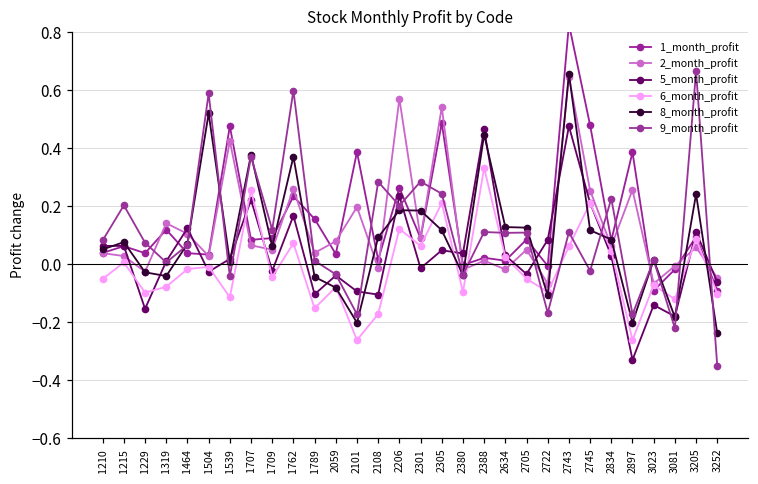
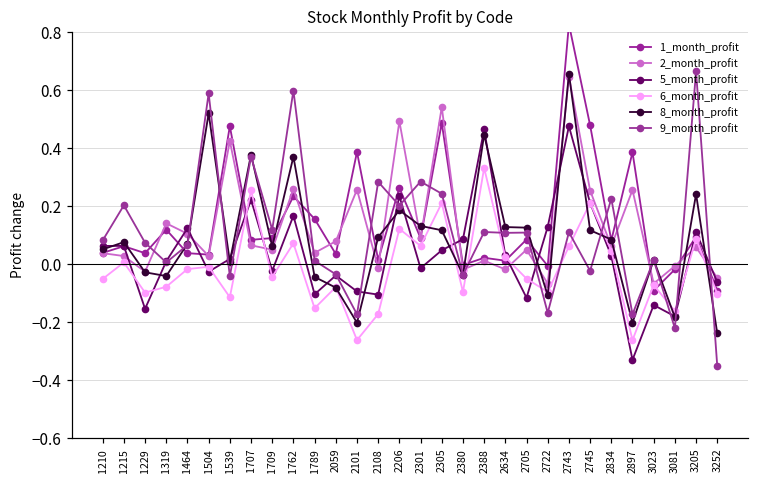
  {
    "2_month_profit": {
      "1215": 0.03,
      "1319": 0.14,
      "1464": 0.11,
      "1539": 0.43,
      "1707": 0.07,
      "1709": 0.05,
      "1762": 0.26,
      "1789": 0.04,
      "2059": 0.08,
-     "2101": 0.20,
+     "2101": 0.26,
      "2108": -0.01,
-     "2206": 0.57,
+     "2206": 0.49,
      "2305": 0.54,
      "2380": -0.02,
      "2388": 0.01,
      "2634": -0.02,
      "2705": 0.05,
      "2722": -0.07,
      "2743": 0.65,
      "2745": 0.25,
      "2834": 0.06,
      "2897": 0.26,
      "3081": -0.01,
      "3205": 0.06,
      "3252": -0.05
    },
    "5_month_profit": {
      "1210": 0.06,
      "1229": -0.15,
      "1464": 0.12,
      "1504": -0.03,
      "1707": 0.22,
      "1709": -0.02,
      "1762": 0.17,
      "1789": -0.10,
      "2101": -0.09,
      "2108": -0.11,
      "2206": 0.24,
      "2301": -0.01,
      "2305": 0.05,
-     "2380": 0.04,
+     "2380": 0.09,
      "2388": 0.47,
-     "2705": -0.03,
-     "2722": 0.08,
+     "2705": -0.12,
+     "2722": 0.13,
      "2743": 0.48,
      "2834": 0.03,
      "2897": -0.33,
      "3023": -0.14,
      "3205": 0.11,
      "3252": -0.06
    },
    "6_month_profit": {
      "1210": -0.05,
      "1215": 0.01,
      "1229": -0.10,
      "1319": -0.08,
      "1464": -0.02,
      "1504": -0.01,
      "1539": -0.11,
      "1707": 0.26,
      "1709": -0.04,
      "1762": 0.07,
      "1789": -0.15,
      "2101": -0.26,
      "2108": -0.17,
      "2206": 0.12,
      "2301": 0.06,
      "2305": 0.21,
      "2380": -0.10,
      "2388": 0.33,
      "2705": -0.05,
      "2722": -0.10,
      "2743": 0.06,
      "2834": 0.05,
      "2897": -0.26,
-     "3081": -0.12,
+     "3081": -0.16,
      "3252": -0.10
    },
    "8_month_profit": {
      "1210": 0.05,
      "1215": 0.08,
      "1319": -0.04,
      "1504": 0.52,
      "1709": 0.06,
      "1762": 0.37,
      "1789": -0.04,
      "2101": -0.20,
      "2108": 0.09,
      "2206": 0.19,
-     "2301": 0.19,
+     "2301": 0.13,
      "2305": 0.12,
      "2388": 0.45,
      "2634": 0.13,
      "2705": 0.13,
      "2722": -0.11,
      "2743": 0.66,
      "2745": 0.12,
      "2897": -0.20,
      "3205": 0.24,
      "3252": -0.24
    }
  }
